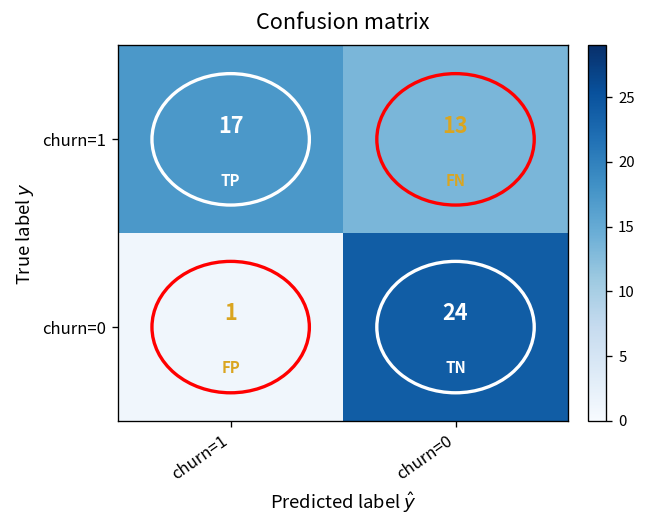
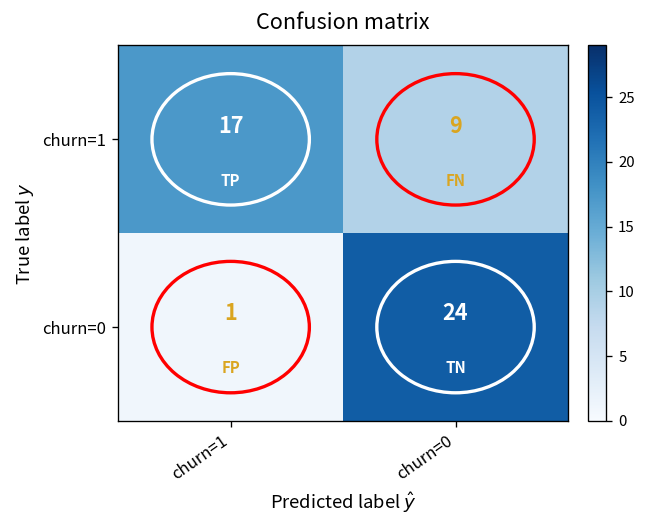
  {
    "churn=1": {
-     "churn=0": 13
+     "churn=0": 9
    }
  }
